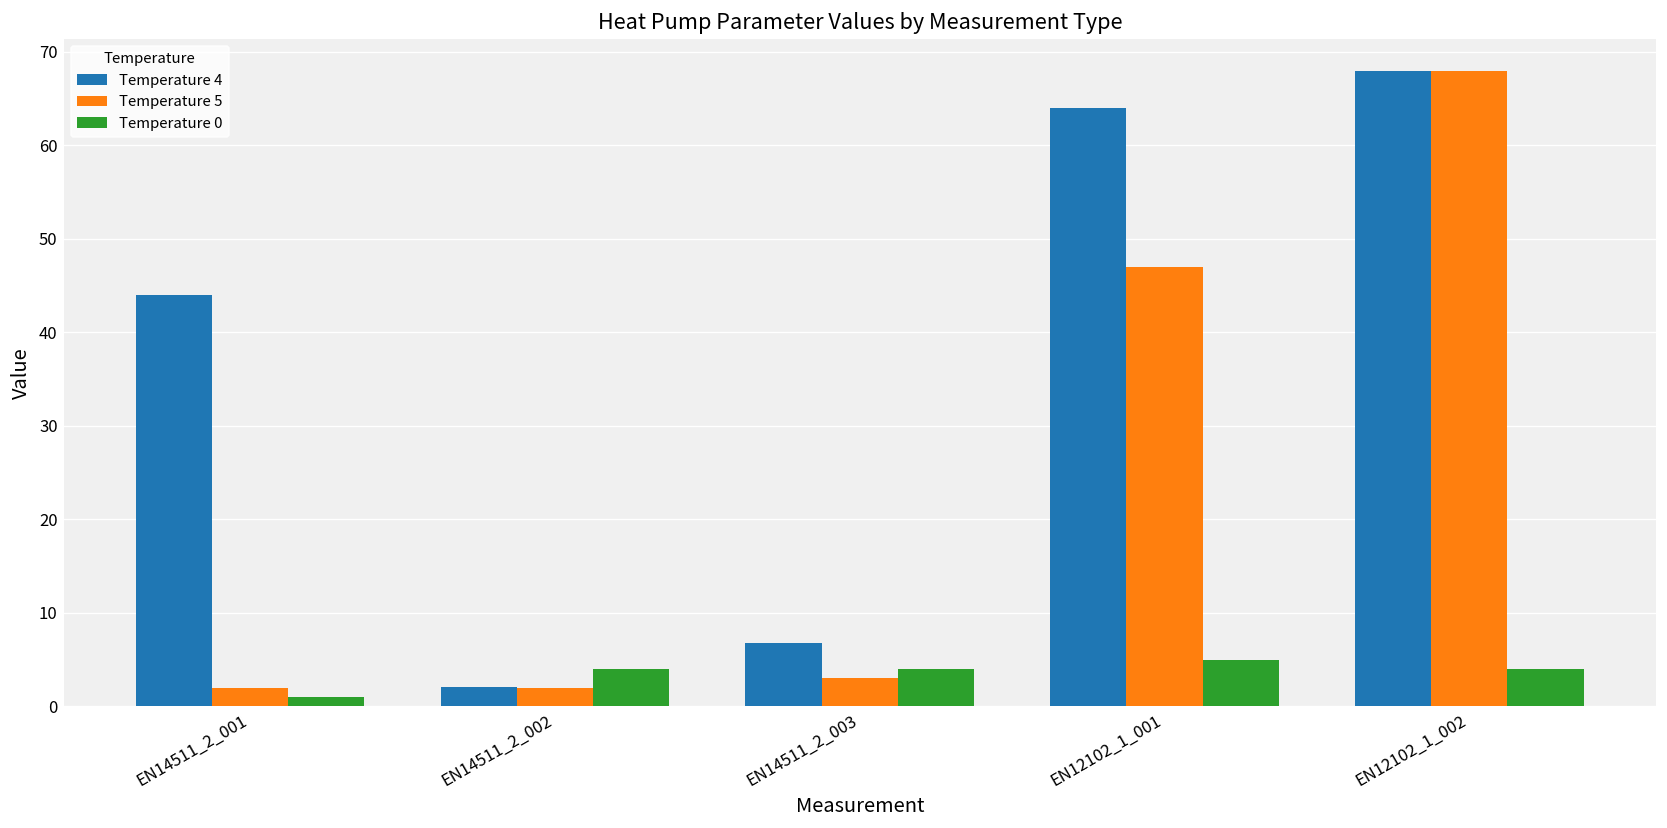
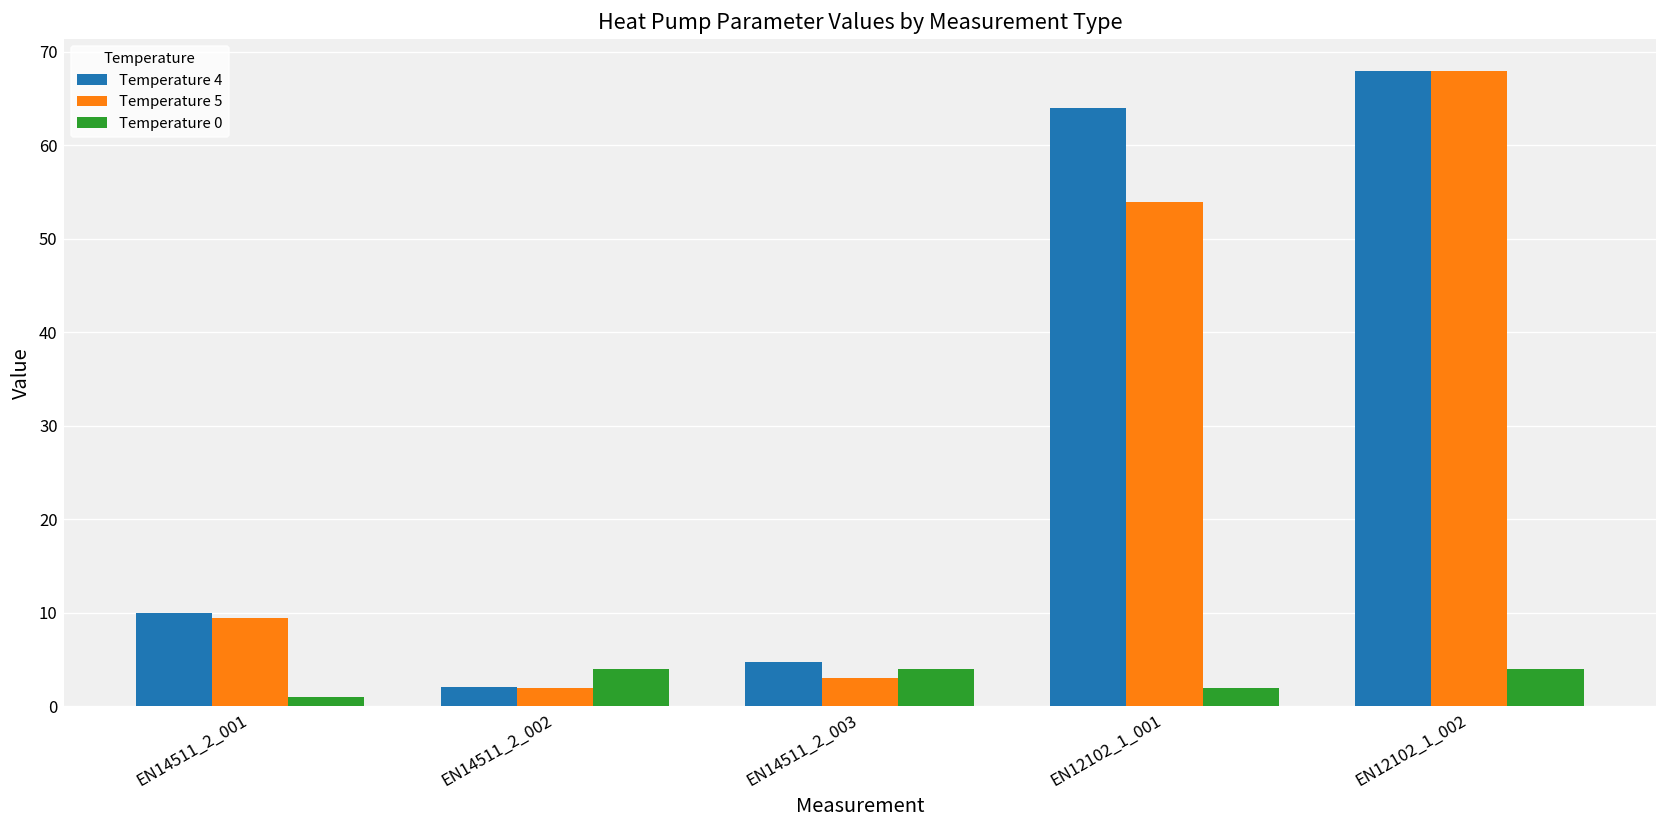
  {
    "Temperature 4": {
-     "EN14511_2_001": 44,
+     "EN14511_2_001": 10,
      "EN14511_2_002": 2,
-     "EN14511_2_003": 7,
+     "EN14511_2_003": 5,
      "EN12102_1_001": 64,
      "EN12102_1_002": 68
    },
    "Temperature 5": {
-     "EN14511_2_001": 2,
+     "EN14511_2_001": 9,
      "EN14511_2_002": 2,
      "EN14511_2_003": 3,
-     "EN12102_1_001": 47,
+     "EN12102_1_001": 54,
      "EN12102_1_002": 68
    },
    "Temperature 0": {
      "EN14511_2_001": 1,
      "EN14511_2_002": 4,
      "EN14511_2_003": 4,
-     "EN12102_1_001": 5,
+     "EN12102_1_001": 2,
      "EN12102_1_002": 4
    }
  }
